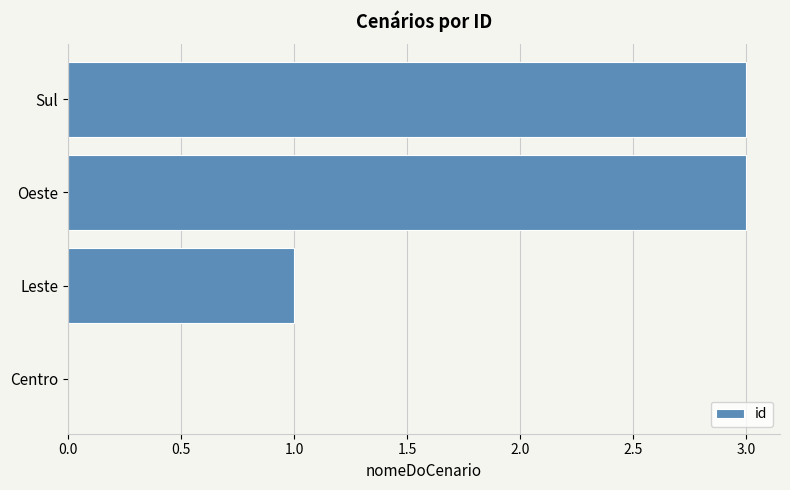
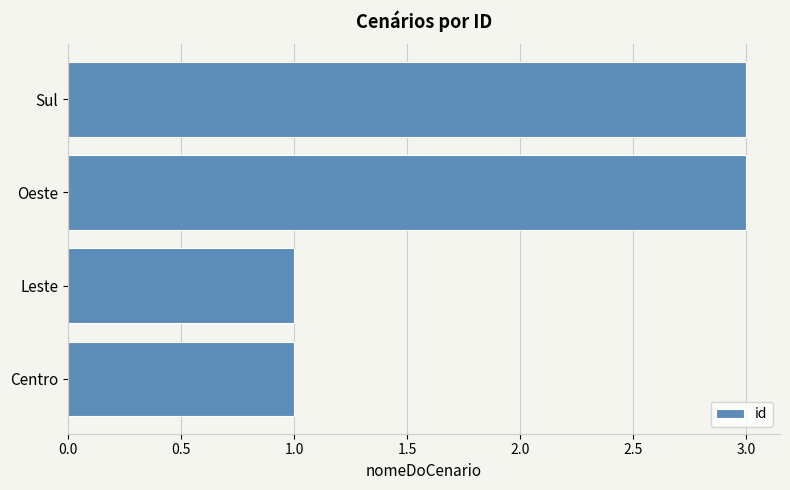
  {
    "Sul": 3,
    "Oeste": 3,
    "Leste": 1,
-   "Centro": 0
+   "Centro": 1
  }
